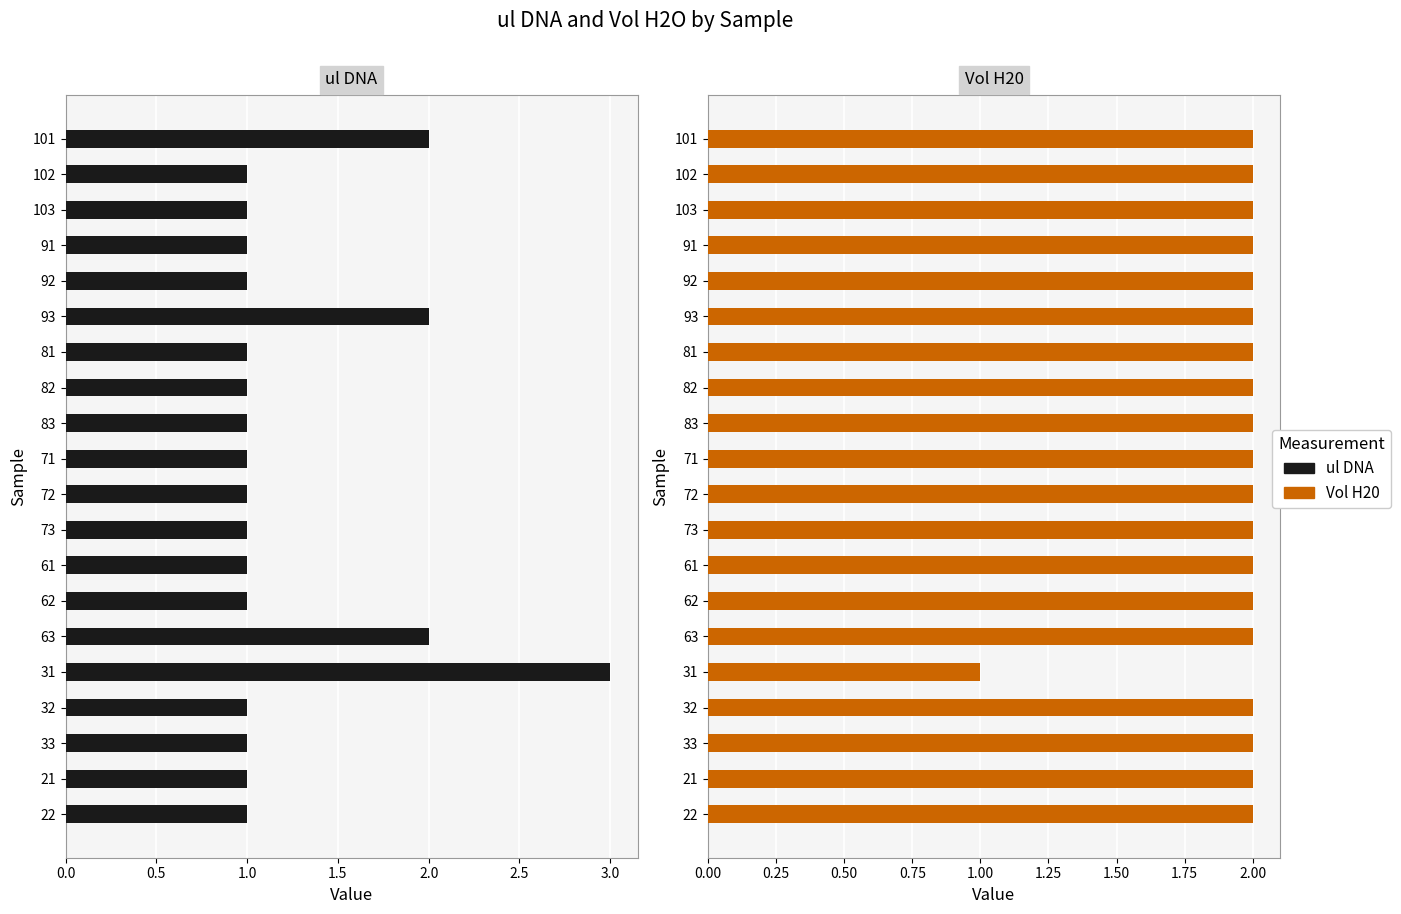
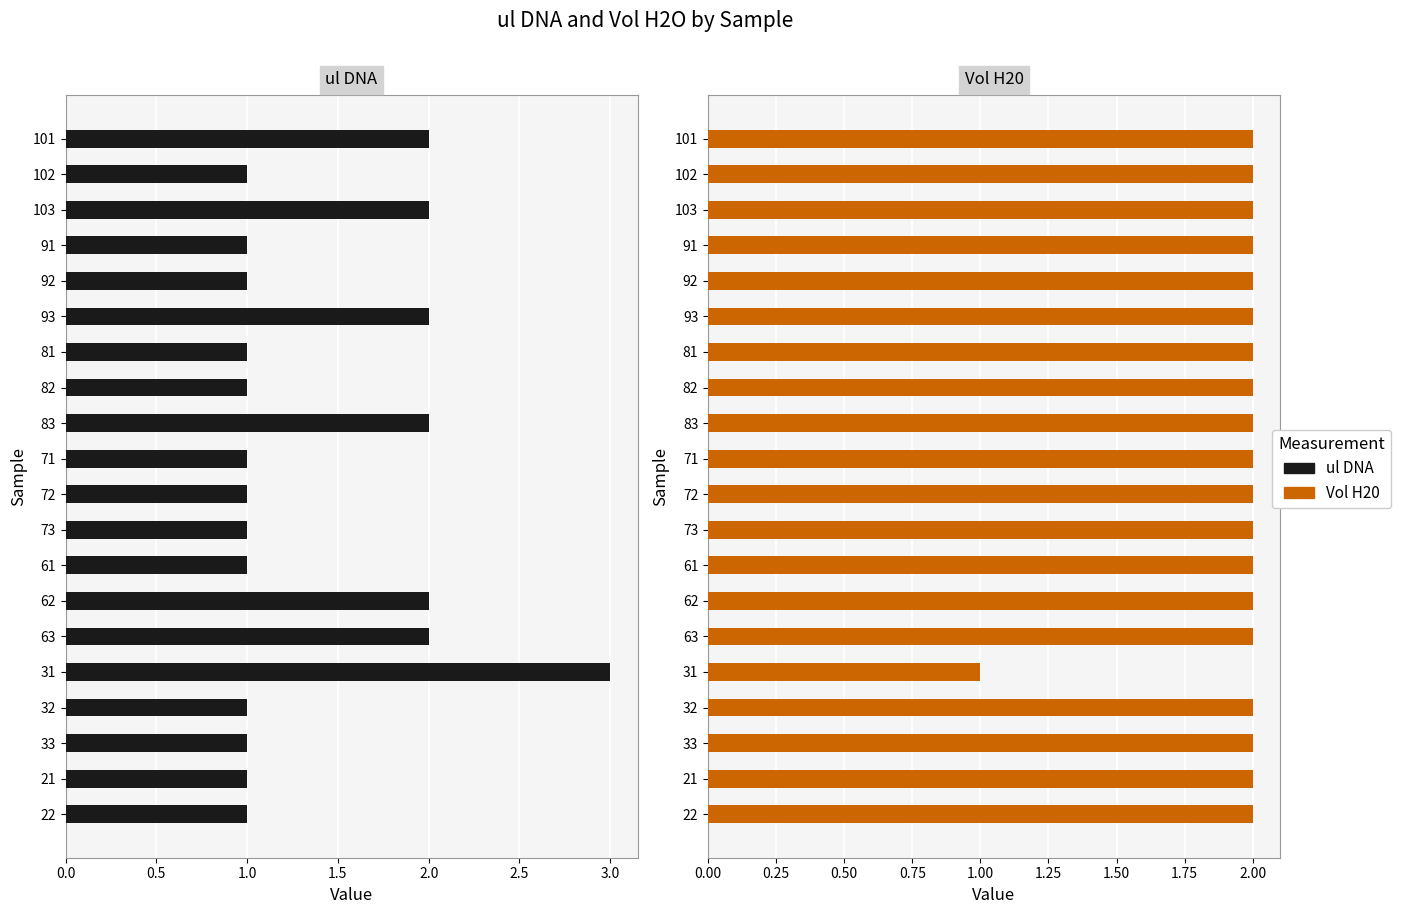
  {
    "ul DNA": {
      "101": 2,
      "102": 1,
-     "103": 1,
+     "103": 2,
      "91": 1,
      "92": 1,
      "93": 2,
      "81": 1,
      "82": 1,
-     "83": 1,
+     "83": 2,
      "71": 1,
      "72": 1,
      "73": 1,
      "61": 1,
-     "62": 1,
+     "62": 2,
      "63": 2,
      "31": 3,
      "32": 1,
      "33": 1,
      "21": 1,
      "22": 1
    },
    "Vol H20": {
      "101": 2.00,
      "102": 2.00,
      "103": 2.00,
      "91": 2.00,
      "92": 2.00,
      "93": 2.00,
      "81": 2.00,
      "82": 2.00,
      "83": 2.00,
      "71": 2.00,
      "72": 2.00,
      "73": 2.00,
      "61": 2.00,
      "62": 2.00,
      "63": 2.00,
      "31": 1.00,
      "32": 2.00,
      "33": 2.00,
      "21": 2.00,
      "22": 2.00
    }
  }
